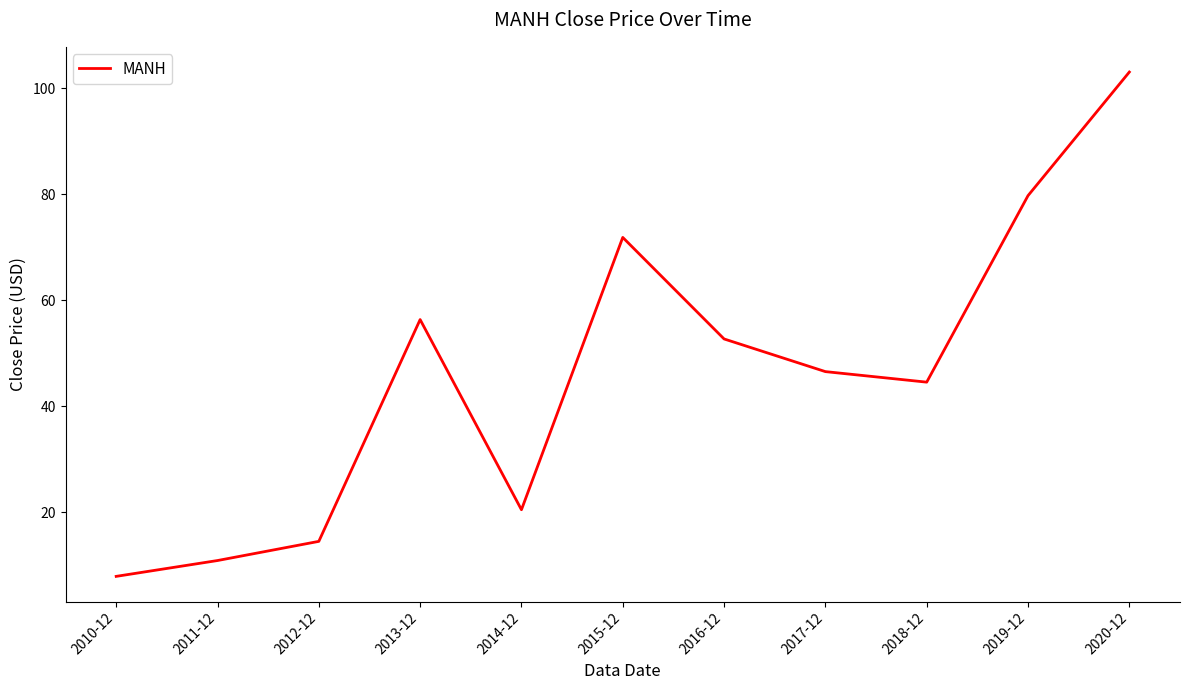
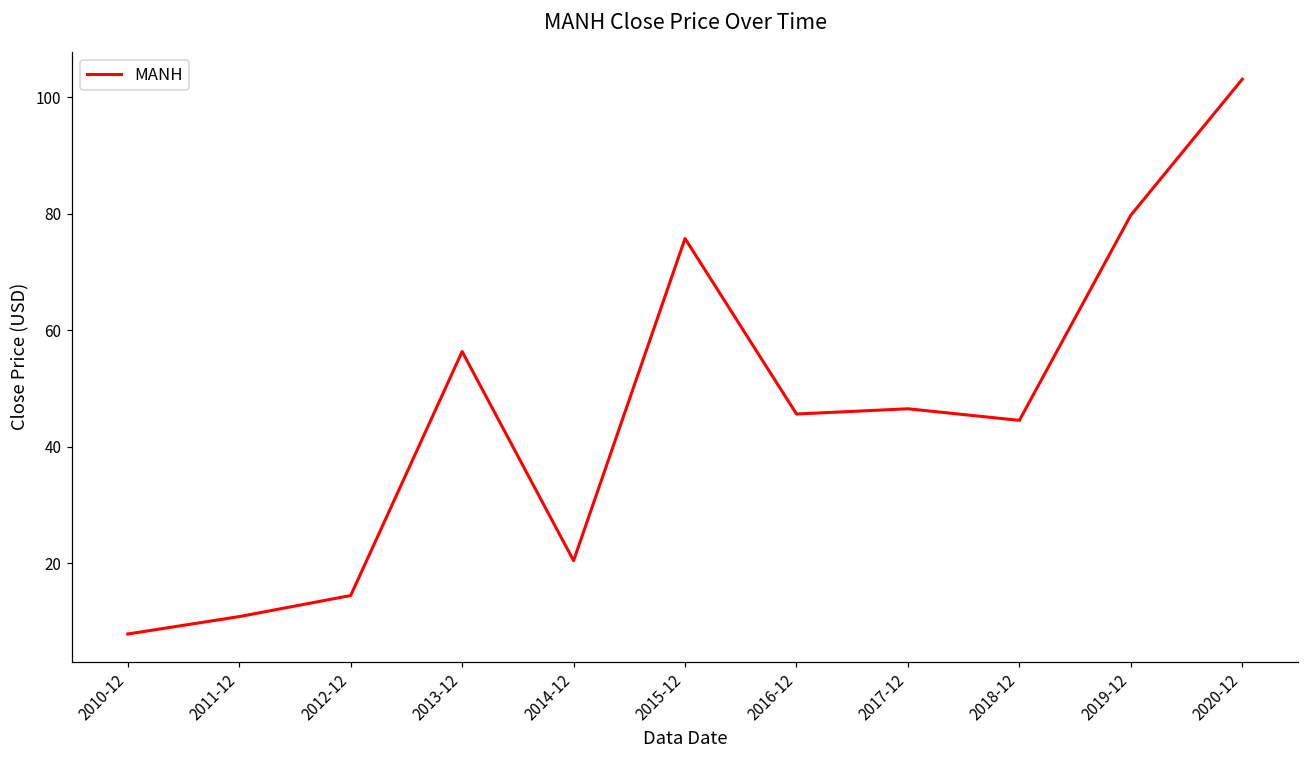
  {
    "2010-12": 8,
    "2011-12": 11,
    "2012-12": 15,
    "2013-12": 56,
    "2014-12": 20,
-   "2015-12": 72,
-   "2016-12": 53,
+   "2015-12": 76,
+   "2016-12": 46,
    "2017-12": 47,
    "2018-12": 45,
    "2019-12": 80,
    "2020-12": 103
  }
